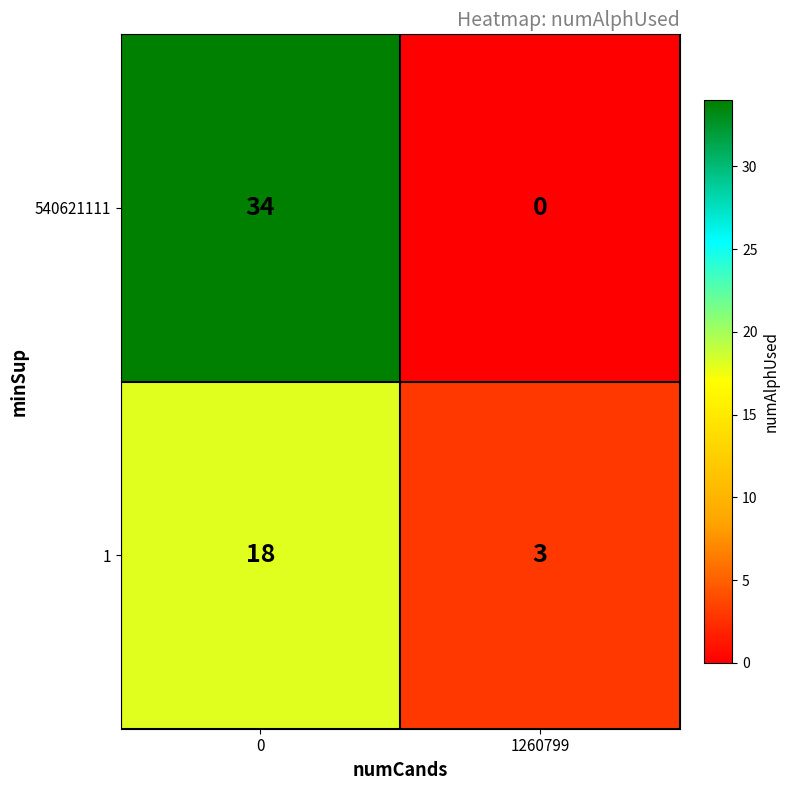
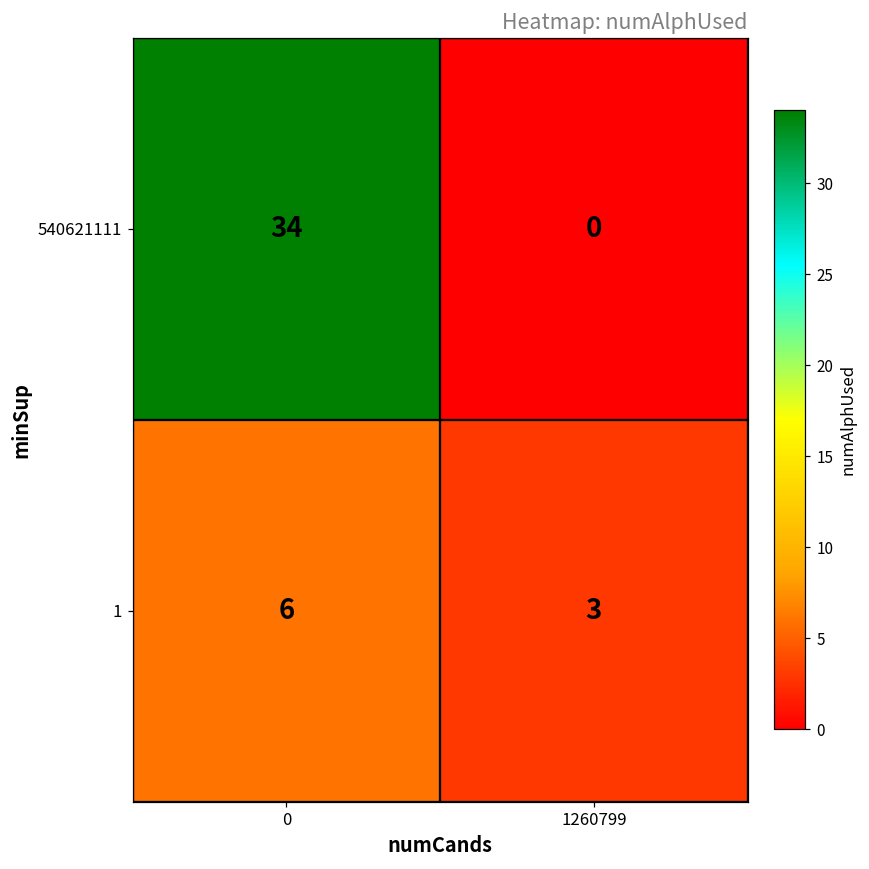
  {
    "540621111": {
      "0": 34,
      "1260799": 0
    },
    "1": {
-     "0": 18,
+     "0": 6,
      "1260799": 3
    }
  }
